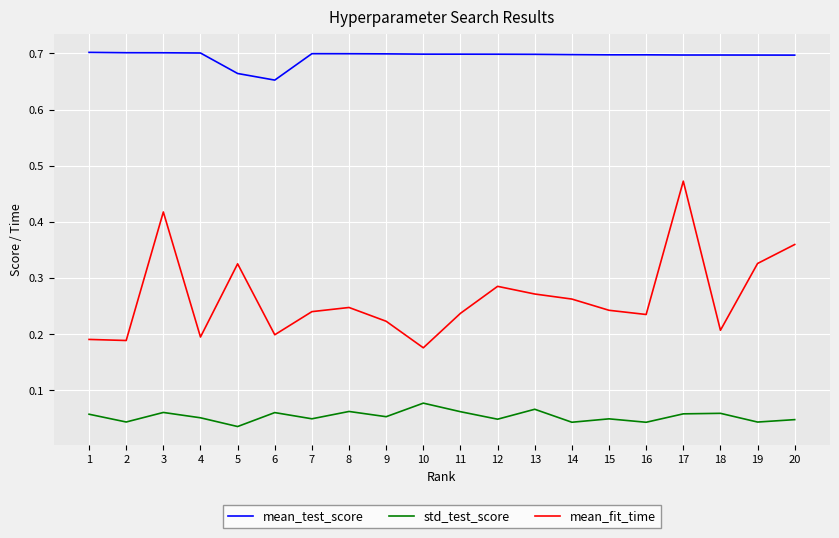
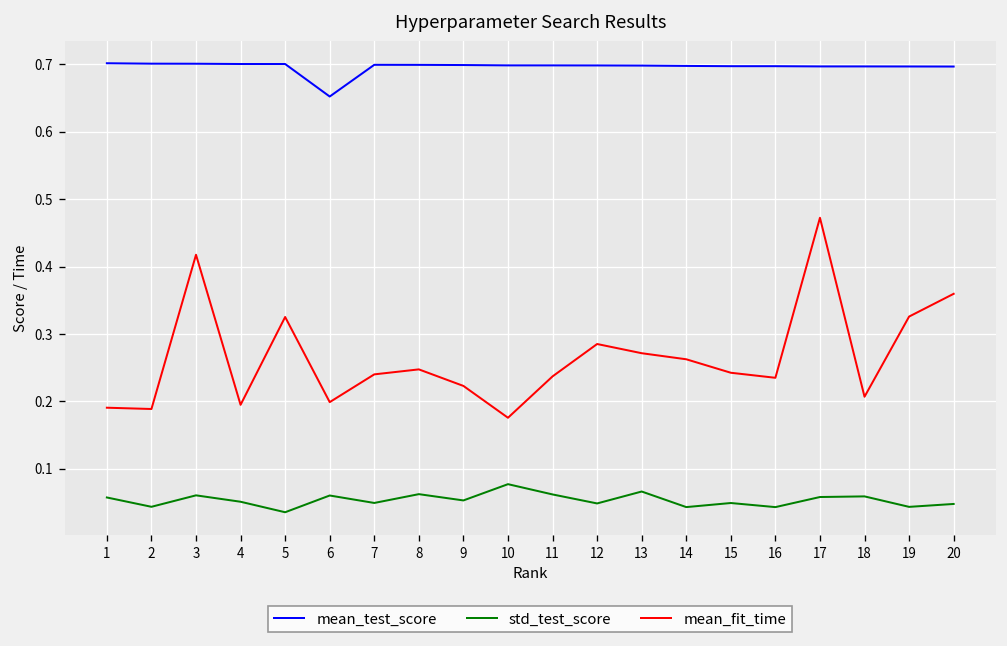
  {
    "mean_test_score": {
      "1": 0.70,
      "2": 0.70,
      "3": 0.70,
      "4": 0.70,
-     "5": 0.66,
+     "5": 0.70,
      "6": 0.65,
      "7": 0.70,
      "8": 0.70,
      "9": 0.70,
      "10": 0.70,
      "11": 0.70,
      "12": 0.70,
      "13": 0.70,
      "14": 0.70,
      "15": 0.70,
      "16": 0.70,
      "17": 0.70,
      "18": 0.70,
      "19": 0.70,
      "20": 0.70
    },
    "std_test_score": {
      "1": 0.06,
      "2": 0.04,
      "3": 0.06,
      "4": 0.05,
      "5": 0.04,
      "6": 0.06,
      "7": 0.05,
      "8": 0.06,
      "9": 0.05,
      "10": 0.08,
      "11": 0.06,
      "12": 0.05,
      "13": 0.07,
      "14": 0.04,
      "15": 0.05,
      "16": 0.04,
      "17": 0.06,
      "18": 0.06,
      "19": 0.04,
      "20": 0.05
    },
    "mean_fit_time": {
      "1": 0.19,
      "2": 0.19,
      "3": 0.42,
      "4": 0.19,
      "5": 0.33,
      "6": 0.20,
      "7": 0.24,
      "8": 0.25,
      "9": 0.22,
      "10": 0.18,
      "11": 0.24,
      "12": 0.29,
      "13": 0.27,
      "14": 0.26,
      "15": 0.24,
      "16": 0.23,
      "17": 0.47,
      "18": 0.21,
      "19": 0.33,
      "20": 0.36
    }
  }
